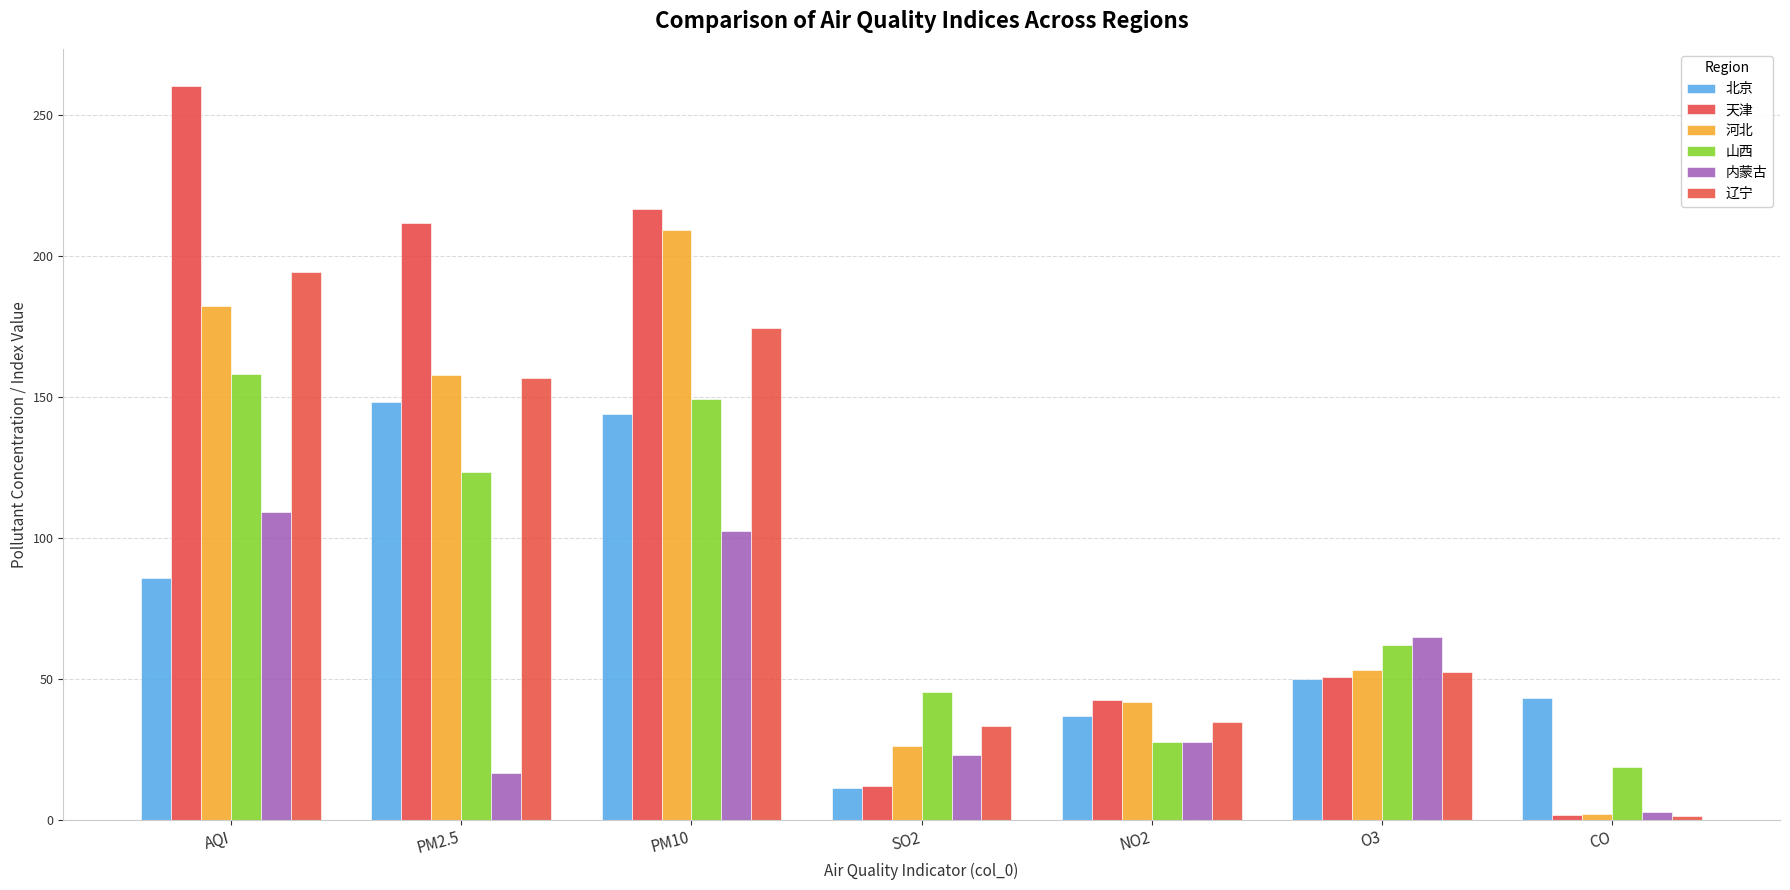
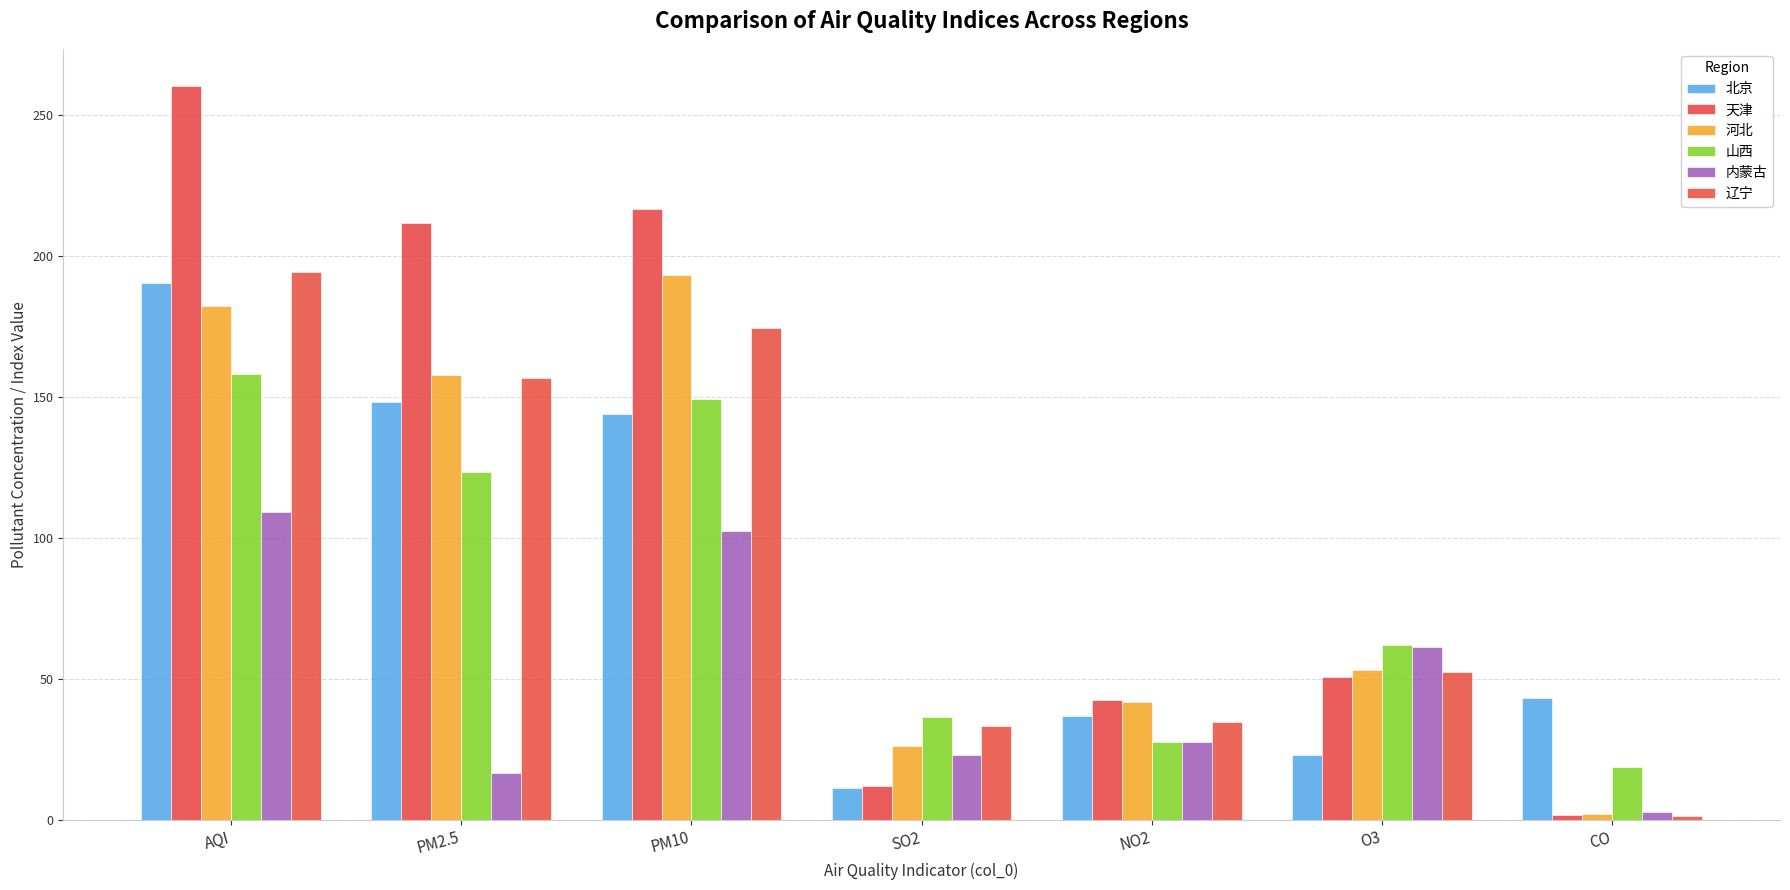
  {
    "北京": {
-     "AQI": 86,
+     "AQI": 190,
      "PM2.5": 148,
      "PM10": 144,
      "SO2": 11,
      "NO2": 37,
-     "O3": 50,
+     "O3": 23,
      "CO": 43
    },
    "河北": {
      "AQI": 182,
      "PM2.5": 158,
-     "PM10": 209,
+     "PM10": 193,
      "SO2": 26,
      "NO2": 42,
      "O3": 53,
      "CO": 2
    },
    "山西": {
      "AQI": 158,
      "PM2.5": 123,
      "PM10": 149,
-     "SO2": 45,
+     "SO2": 37,
      "NO2": 28,
      "O3": 62,
      "CO": 19
    },
    "内蒙古": {
      "AQI": 109,
      "PM2.5": 17,
      "PM10": 103,
      "SO2": 23,
      "NO2": 28,
-     "O3": 65,
+     "O3": 61,
      "CO": 3
    }
  }
